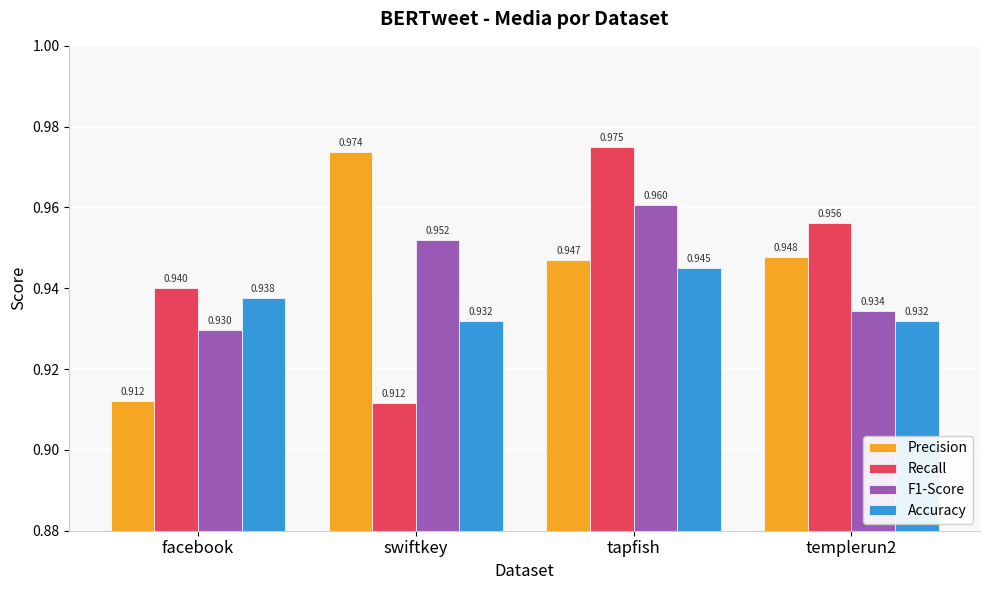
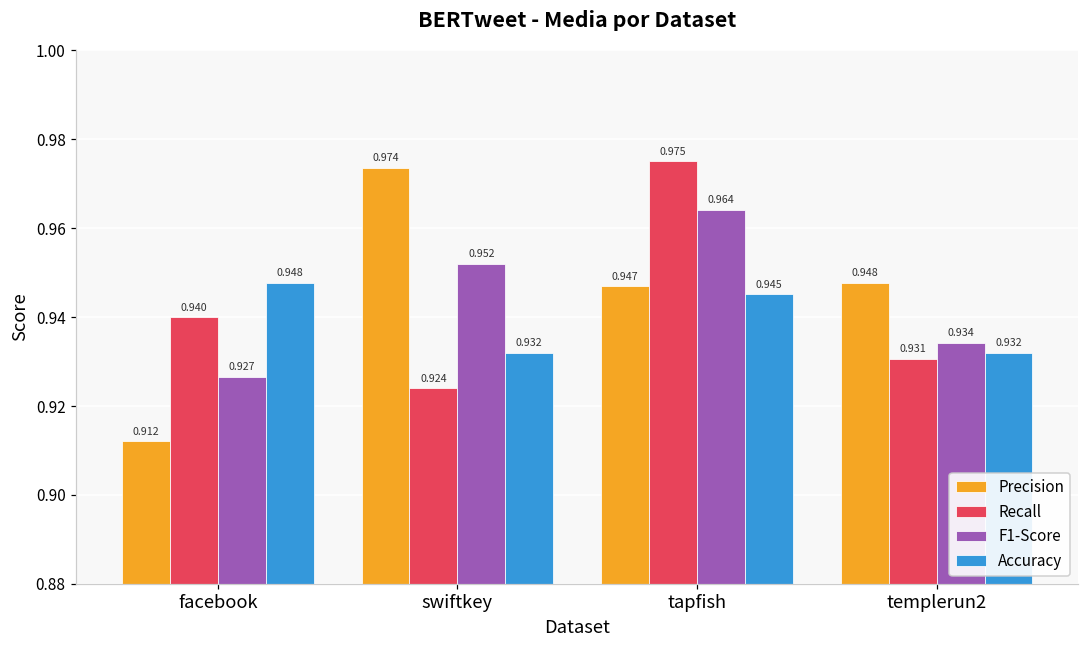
  {
    "Precision": {
      "facebook": 0.912,
      "swiftkey": 0.974,
      "tapfish": 0.947,
      "templerun2": 0.948
    },
    "Recall": {
      "facebook": 0.940,
-     "swiftkey": 0.912,
+     "swiftkey": 0.924,
      "tapfish": 0.975,
-     "templerun2": 0.956
+     "templerun2": 0.931
    },
    "F1-Score": {
-     "facebook": 0.930,
+     "facebook": 0.927,
      "swiftkey": 0.952,
-     "tapfish": 0.960,
+     "tapfish": 0.964,
      "templerun2": 0.934
    },
    "Accuracy": {
-     "facebook": 0.938,
+     "facebook": 0.948,
      "swiftkey": 0.932,
      "tapfish": 0.945,
      "templerun2": 0.932
    }
  }
